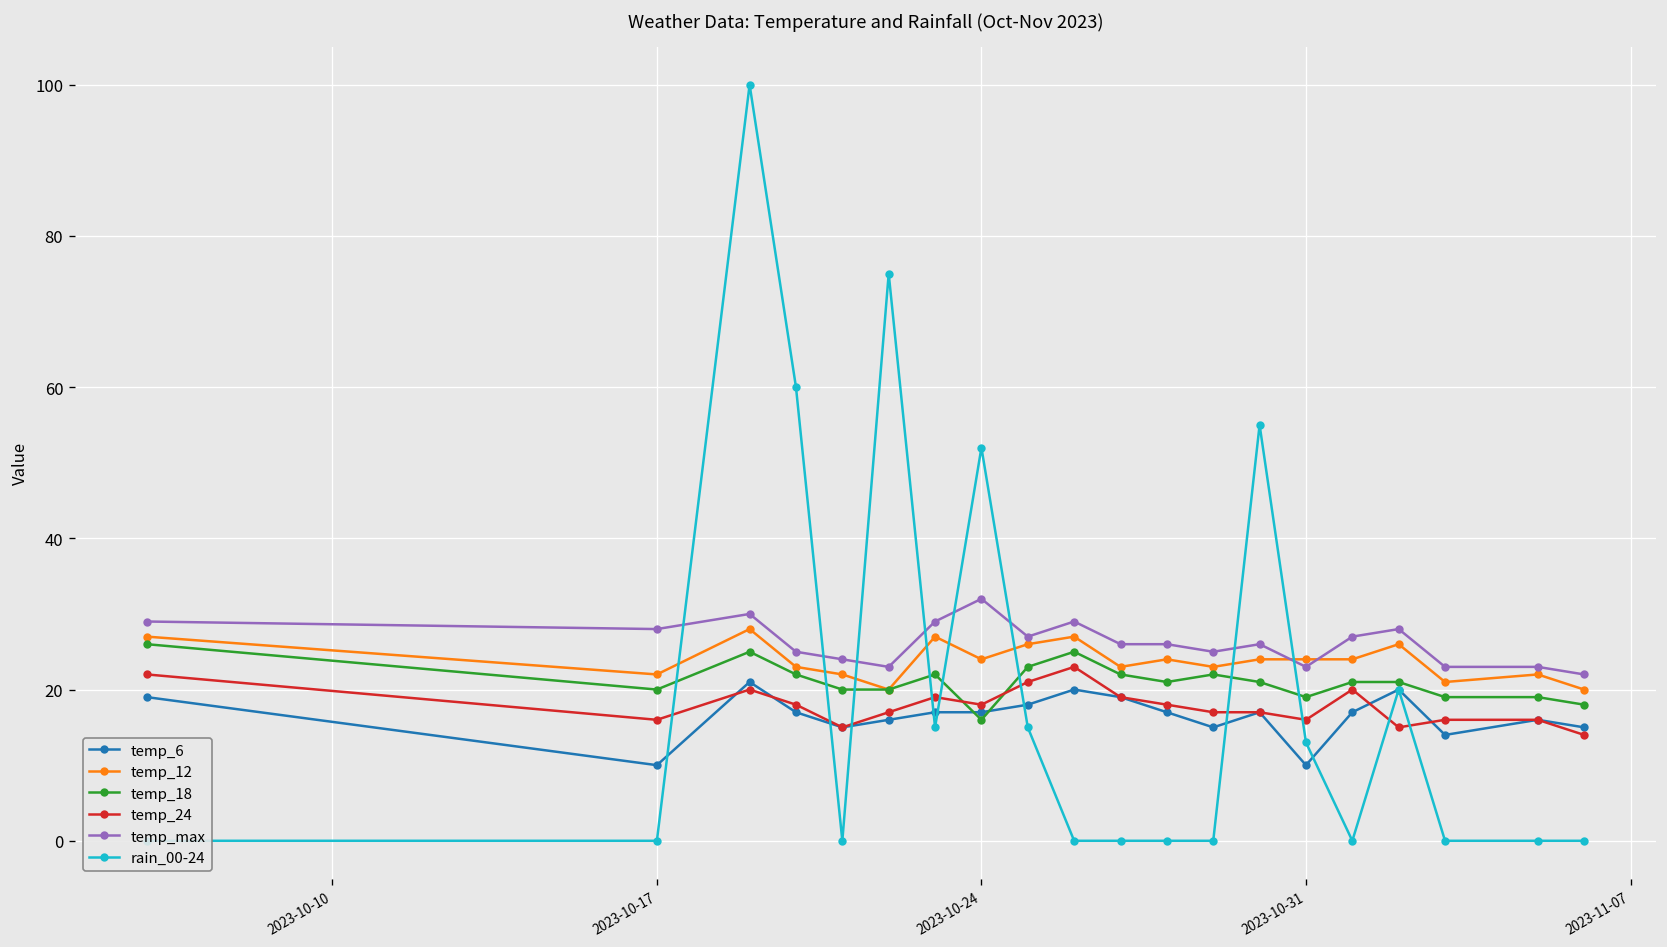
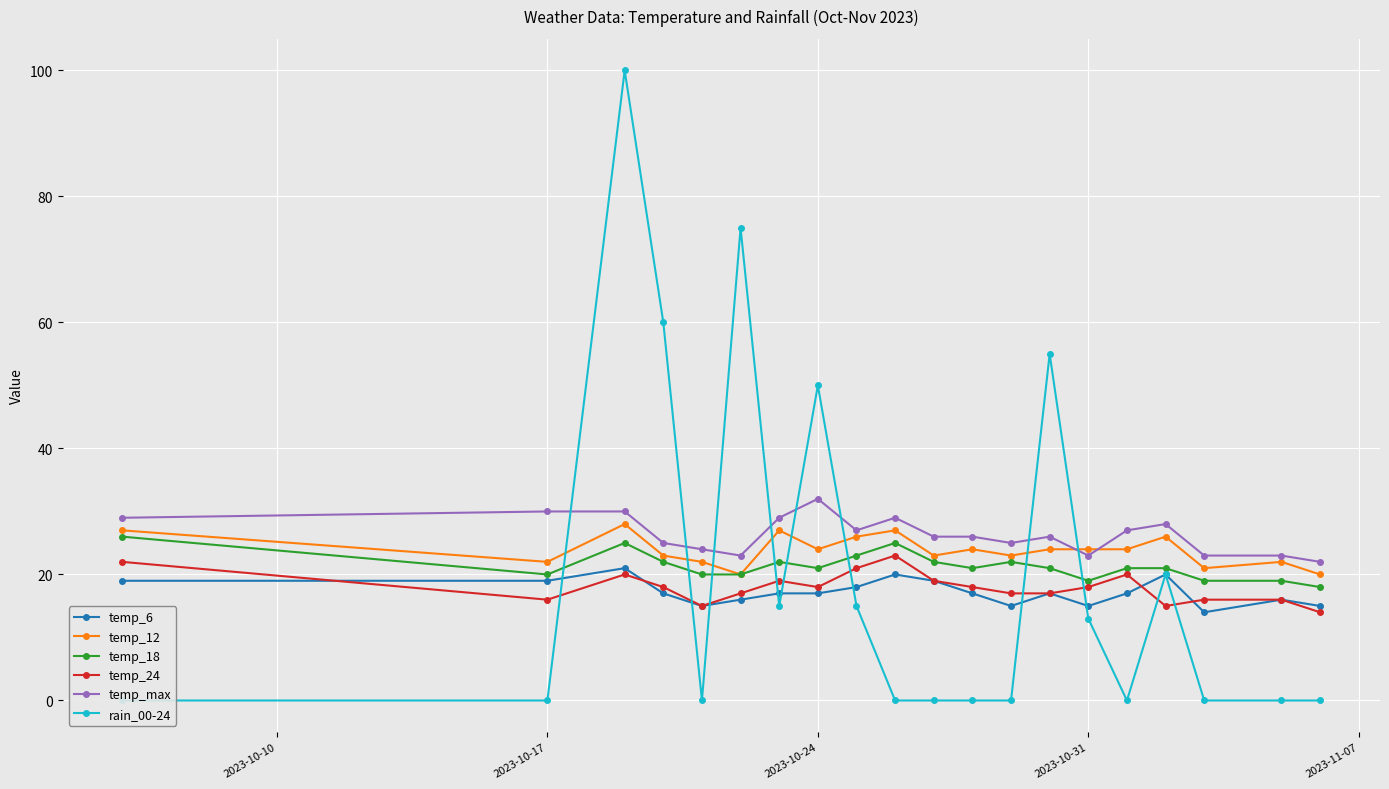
  {
    "temp_6": {
-     "2023-10-17": 10,
+     "2023-10-17": 19,
      "2023-10-24": 17,
-     "2023-10-31": 10
+     "2023-10-31": 15
    },
    "temp_12": {
      "2023-10-17": 22,
      "2023-10-24": 24,
      "2023-10-31": 24
    },
    "temp_18": {
      "2023-10-17": 20,
-     "2023-10-24": 16,
+     "2023-10-24": 21,
      "2023-10-31": 19
    },
    "temp_24": {
      "2023-10-17": 16,
      "2023-10-24": 18,
-     "2023-10-31": 16
+     "2023-10-31": 18
    },
    "temp_max": {
-     "2023-10-17": 28,
+     "2023-10-17": 30,
      "2023-10-24": 32,
      "2023-10-31": 23
    },
    "rain_00-24": {
      "2023-10-17": 0,
-     "2023-10-24": 52,
+     "2023-10-24": 50,
      "2023-10-31": 13
    }
  }
